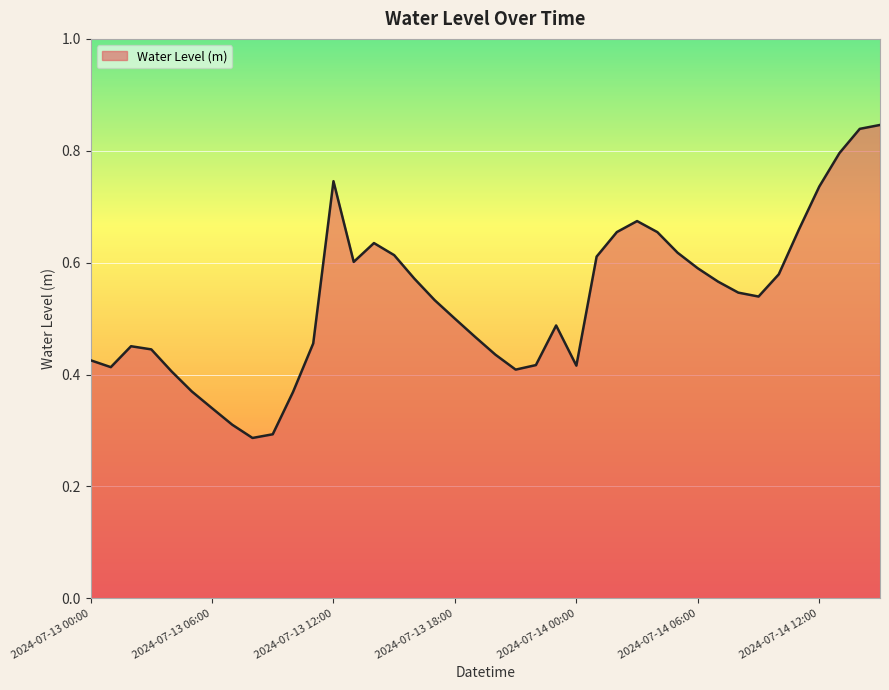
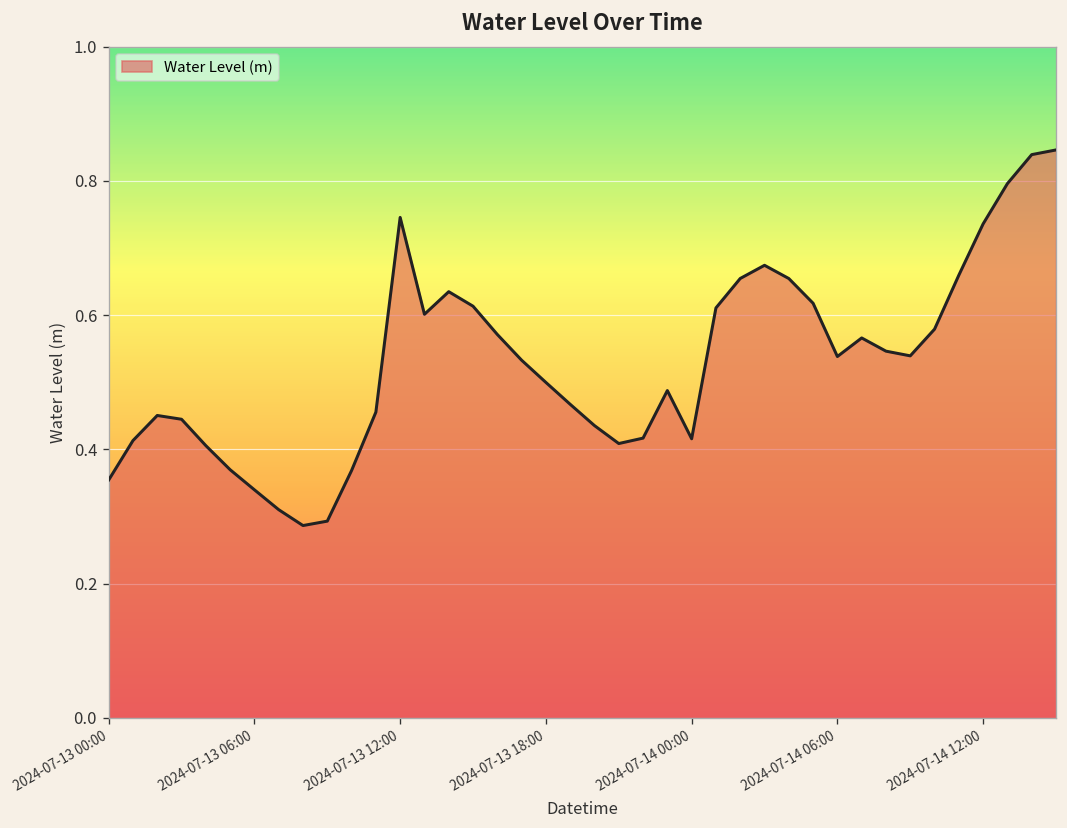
  {
-   "2024-07-13 00:00": 0.43,
+   "2024-07-13 00:00": 0.35,
    "2024-07-13 06:00": 0.34,
    "2024-07-13 12:00": 0.75,
    "2024-07-13 18:00": 0.50,
    "2024-07-14 00:00": 0.42,
-   "2024-07-14 06:00": 0.59,
+   "2024-07-14 06:00": 0.54,
    "2024-07-14 12:00": 0.74
  }
